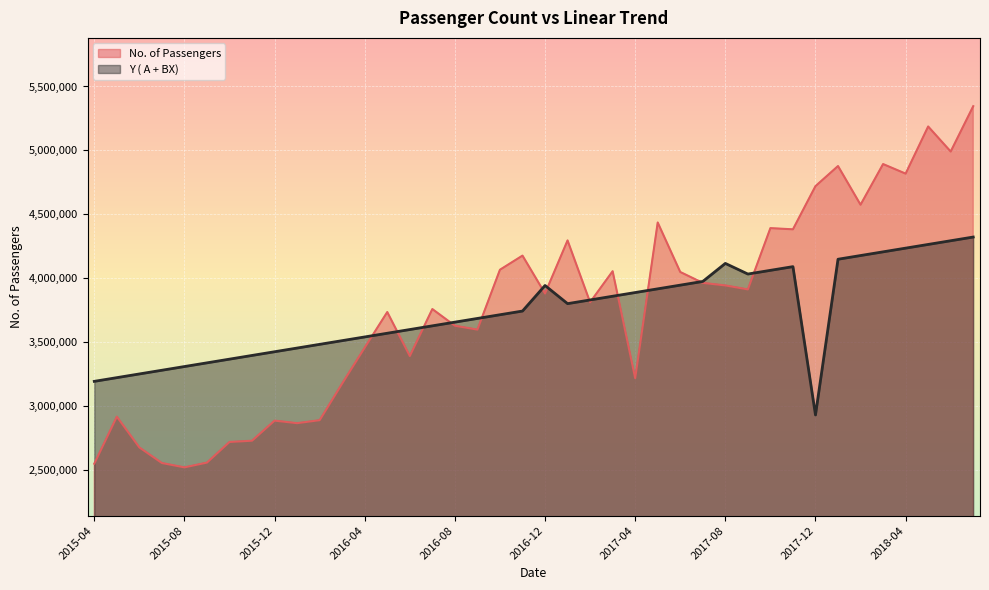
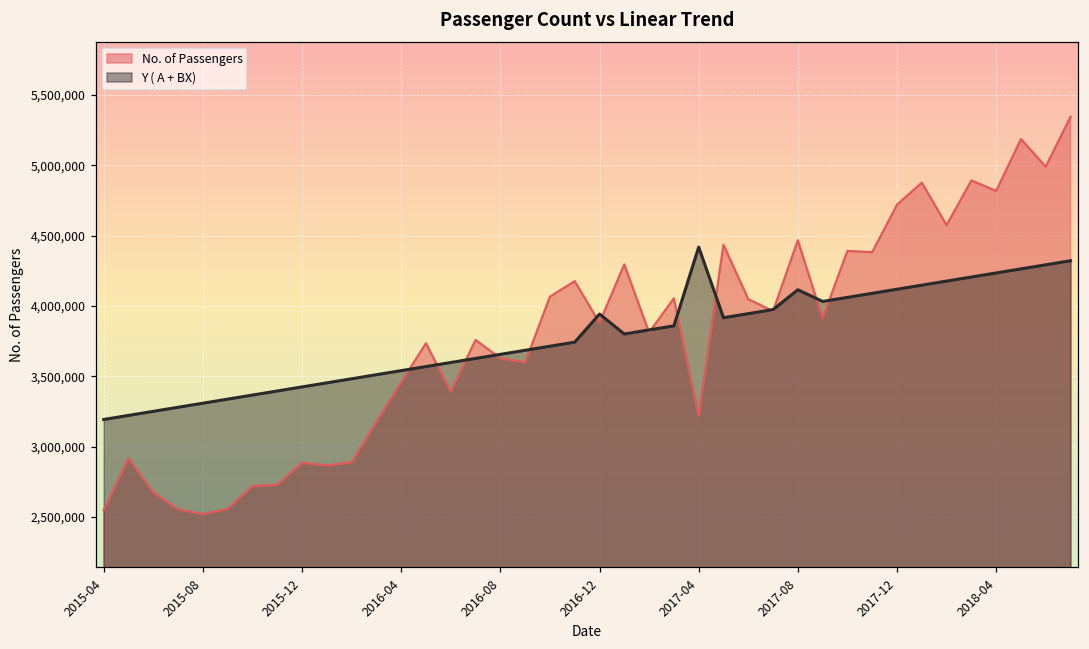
  {
    "No. of Passengers": {
      "2015-04": "2,550,000",
      "2015-08": "2,520,000",
      "2015-12": "2,890,000",
      "2016-04": "3,460,000",
      "2016-08": "3,630,000",
      "2016-12": "3,880,000",
      "2017-04": "3,220,000",
-     "2017-08": "3,940,000",
+     "2017-08": "4,470,000",
      "2017-12": "4,720,000",
      "2018-04": "4,820,000"
    },
    "Y ( A + BX)": {
      "2015-04": "3,190,000",
      "2015-08": "3,310,000",
      "2015-12": "3,420,000",
      "2016-04": "3,540,000",
      "2016-08": "3,660,000",
      "2016-12": "3,940,000",
-     "2017-04": "3,890,000",
+     "2017-04": "4,420,000",
      "2017-08": "4,120,000",
-     "2017-12": "2,930,000",
+     "2017-12": "4,120,000",
      "2018-04": "4,240,000"
    }
  }
